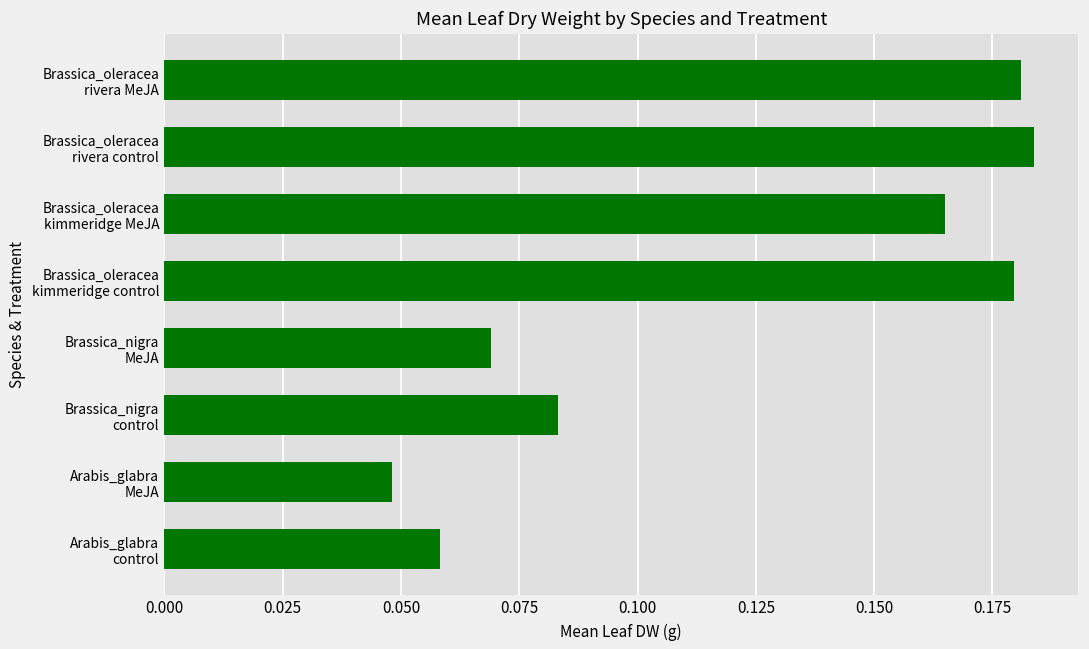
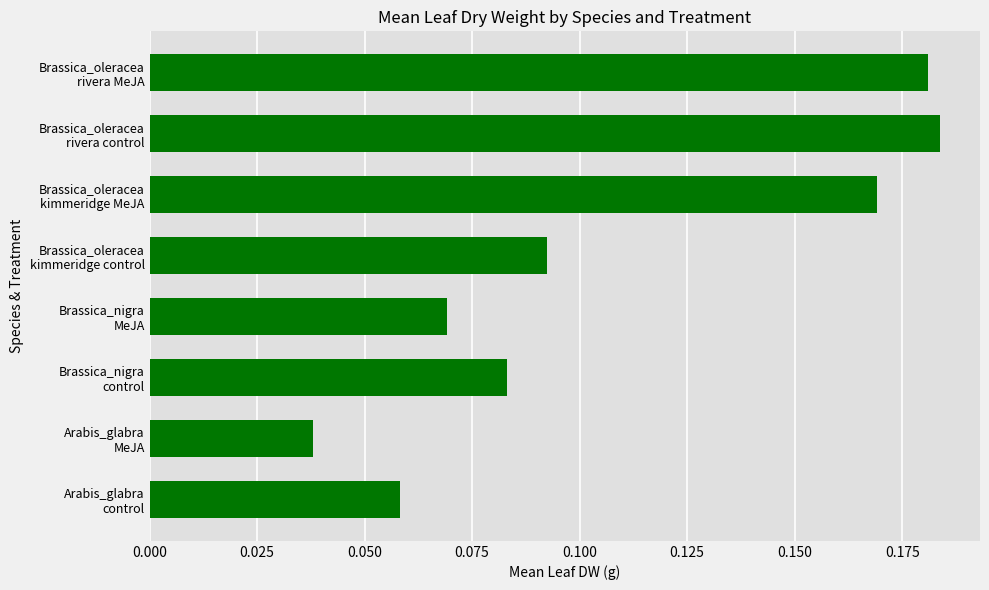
  {
    "Brassica_oleracea rivera MeJA": 0.181,
    "Brassica_oleracea rivera control": 0.184,
-   "Brassica_oleracea kimmeridge MeJA": 0.165,
-   "Brassica_oleracea kimmeridge control": 0.180,
+   "Brassica_oleracea kimmeridge MeJA": 0.169,
+   "Brassica_oleracea kimmeridge control": 0.092,
    "Brassica_nigra MeJA": 0.069,
    "Brassica_nigra control": 0.083,
-   "Arabis_glabra MeJA": 0.048,
+   "Arabis_glabra MeJA": 0.038,
    "Arabis_glabra control": 0.058
  }
